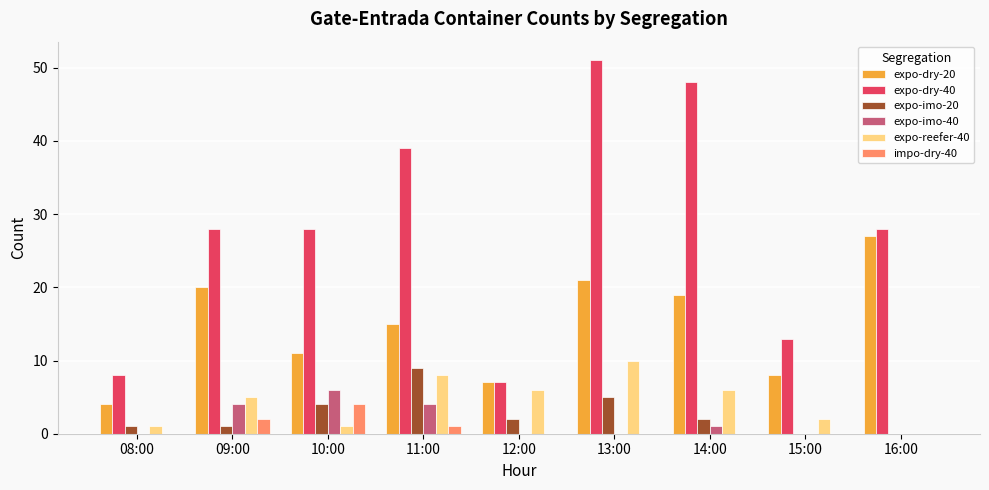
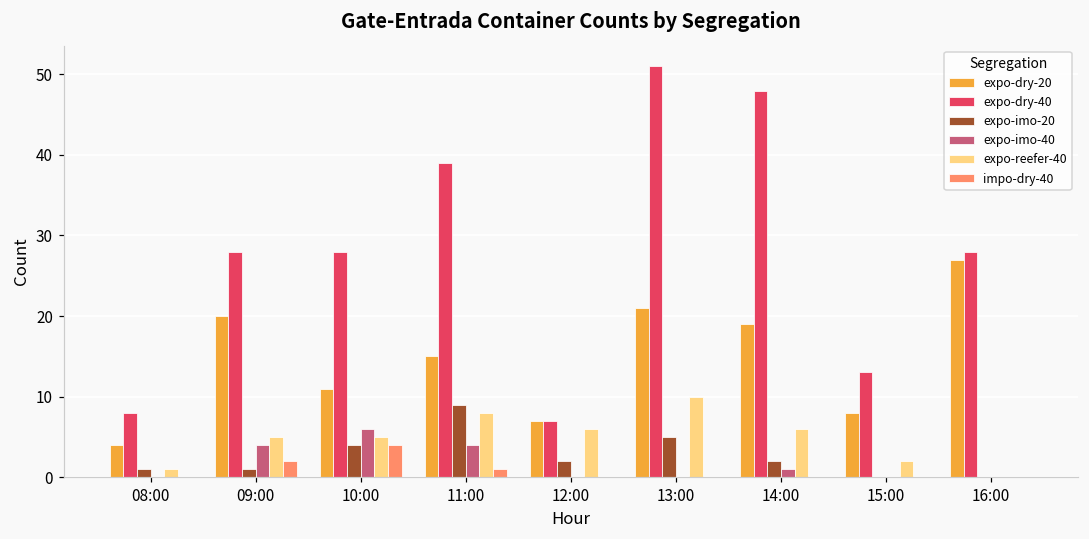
  {
    "expo-imo-20": {
      "08:00": 1,
      "09:00": 1,
      "10:00": 4,
      "11:00": 9,
      "12:00": 2,
      "13:00": 5,
      "14:00": 2,
      "15:00": 0,
      "16:00": 0
    },
    "expo-reefer-40": {
      "08:00": 1,
      "09:00": 5,
-     "10:00": 1,
+     "10:00": 5,
      "11:00": 8,
      "12:00": 6,
      "13:00": 10,
      "14:00": 6,
      "15:00": 2,
      "16:00": 0
    }
  }
